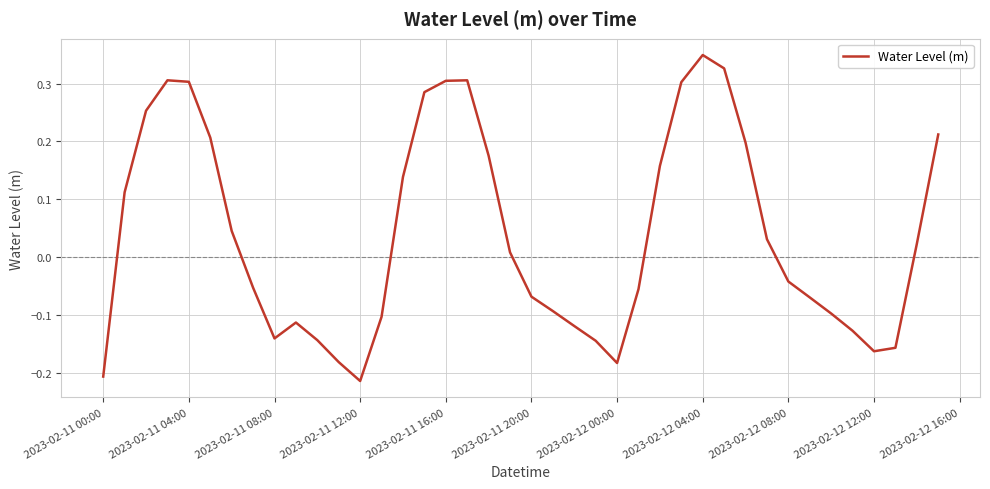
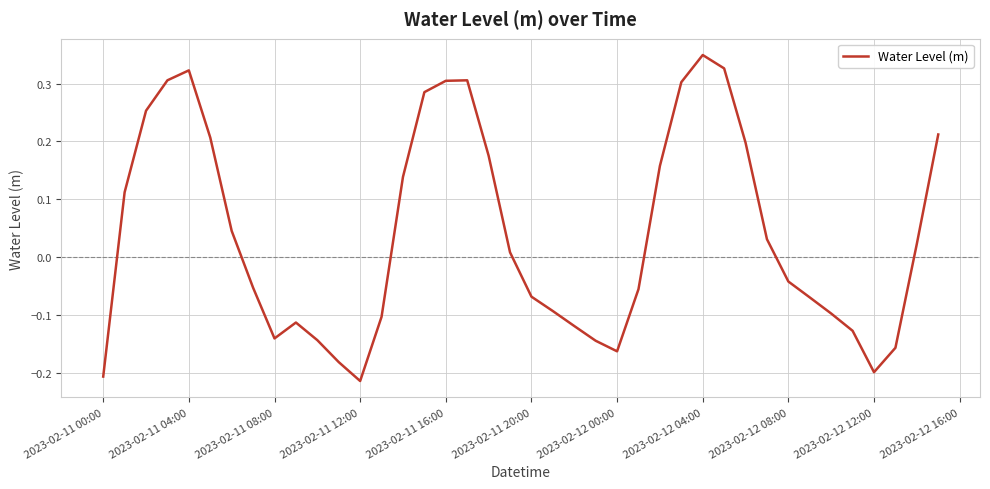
  {
    "2023-02-11 00:00": -0.21,
-   "2023-02-11 04:00": 0.30,
+   "2023-02-11 04:00": 0.32,
    "2023-02-11 08:00": -0.14,
    "2023-02-11 12:00": -0.21,
    "2023-02-11 16:00": 0.30,
    "2023-02-11 20:00": -0.07,
-   "2023-02-12 00:00": -0.18,
+   "2023-02-12 00:00": -0.16,
    "2023-02-12 04:00": 0.35,
    "2023-02-12 08:00": -0.04,
-   "2023-02-12 12:00": -0.16
+   "2023-02-12 12:00": -0.20
  }
